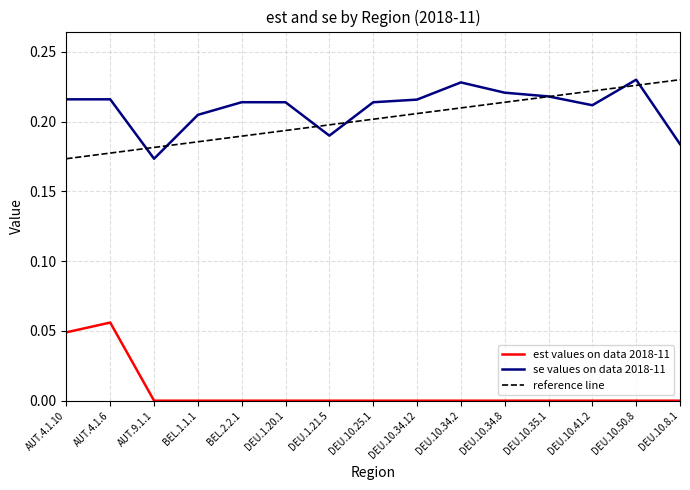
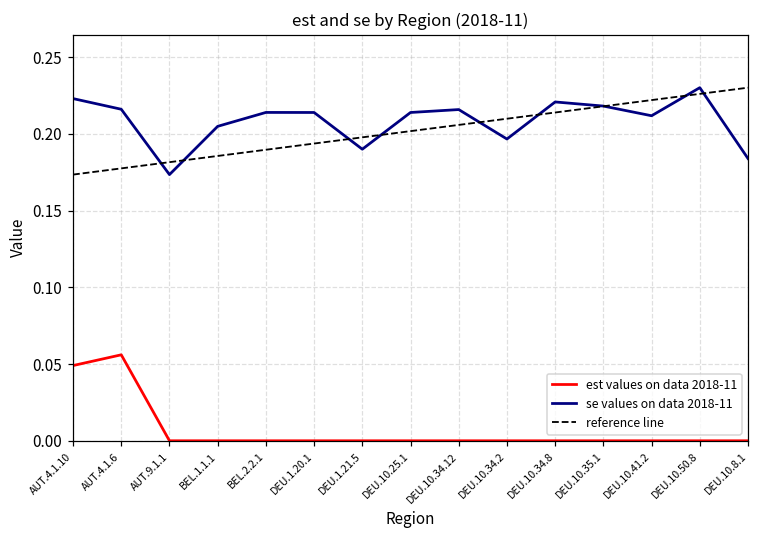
  {
    "est values on data 2018-11": {
      "AUT.4.1.10": 0.049,
      "AUT.4.1.6": 0.056,
      "AUT.9.1.1": 0.000,
      "BEL.1.1.1": 0.000,
      "BEL.2.2.1": 0.000,
      "DEU.1.20.1": 0.000,
      "DEU.1.21.5": 0.000,
      "DEU.10.25.1": 0.000,
      "DEU.10.34.12": 0.000,
      "DEU.10.34.2": 0.000,
      "DEU.10.34.8": 0.000,
      "DEU.10.35.1": 0.000,
      "DEU.10.41.2": 0.000,
      "DEU.10.50.8": 0.000,
      "DEU.10.8.1": 0.000
    },
    "se values on data 2018-11": {
-     "AUT.4.1.10": 0.216,
+     "AUT.4.1.10": 0.223,
      "AUT.4.1.6": 0.216,
      "AUT.9.1.1": 0.173,
      "BEL.1.1.1": 0.205,
      "BEL.2.2.1": 0.214,
      "DEU.1.20.1": 0.214,
      "DEU.1.21.5": 0.190,
      "DEU.10.25.1": 0.214,
      "DEU.10.34.12": 0.216,
-     "DEU.10.34.2": 0.228,
+     "DEU.10.34.2": 0.197,
      "DEU.10.34.8": 0.221,
      "DEU.10.41.2": 0.212,
      "DEU.10.50.8": 0.230,
      "DEU.10.8.1": 0.184
    },
    "reference line": {
      "AUT.4.1.10": 0.173,
      "AUT.4.1.6": 0.177,
      "AUT.9.1.1": 0.181,
      "BEL.1.1.1": 0.186,
      "BEL.2.2.1": 0.190,
      "DEU.1.20.1": 0.194,
      "DEU.1.21.5": 0.198,
      "DEU.10.25.1": 0.202,
      "DEU.10.34.12": 0.206,
      "DEU.10.34.2": 0.210,
      "DEU.10.34.8": 0.214,
      "DEU.10.41.2": 0.222,
      "DEU.10.50.8": 0.226,
      "DEU.10.8.1": 0.230
    }
  }
